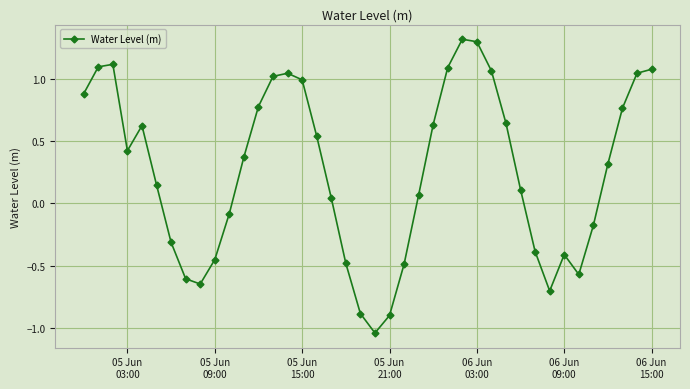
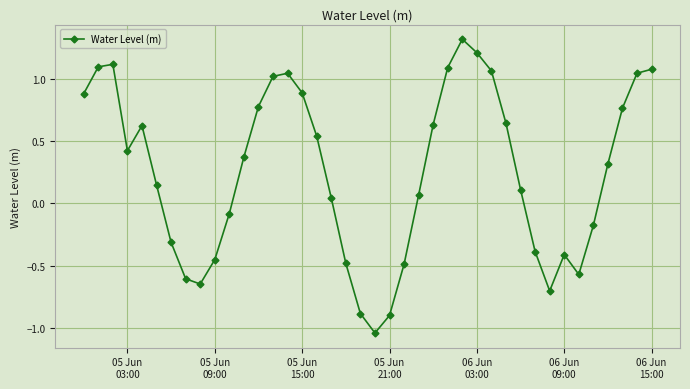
  {
    "05 Jun 03:00": 0.42,
    "05 Jun 09:00": -0.45,
-   "05 Jun 15:00": 0.99,
+   "05 Jun 15:00": 0.89,
    "05 Jun 21:00": -0.90,
-   "06 Jun 03:00": 1.30,
+   "06 Jun 03:00": 1.21,
    "06 Jun 09:00": -0.41,
    "06 Jun 15:00": 1.08
  }
